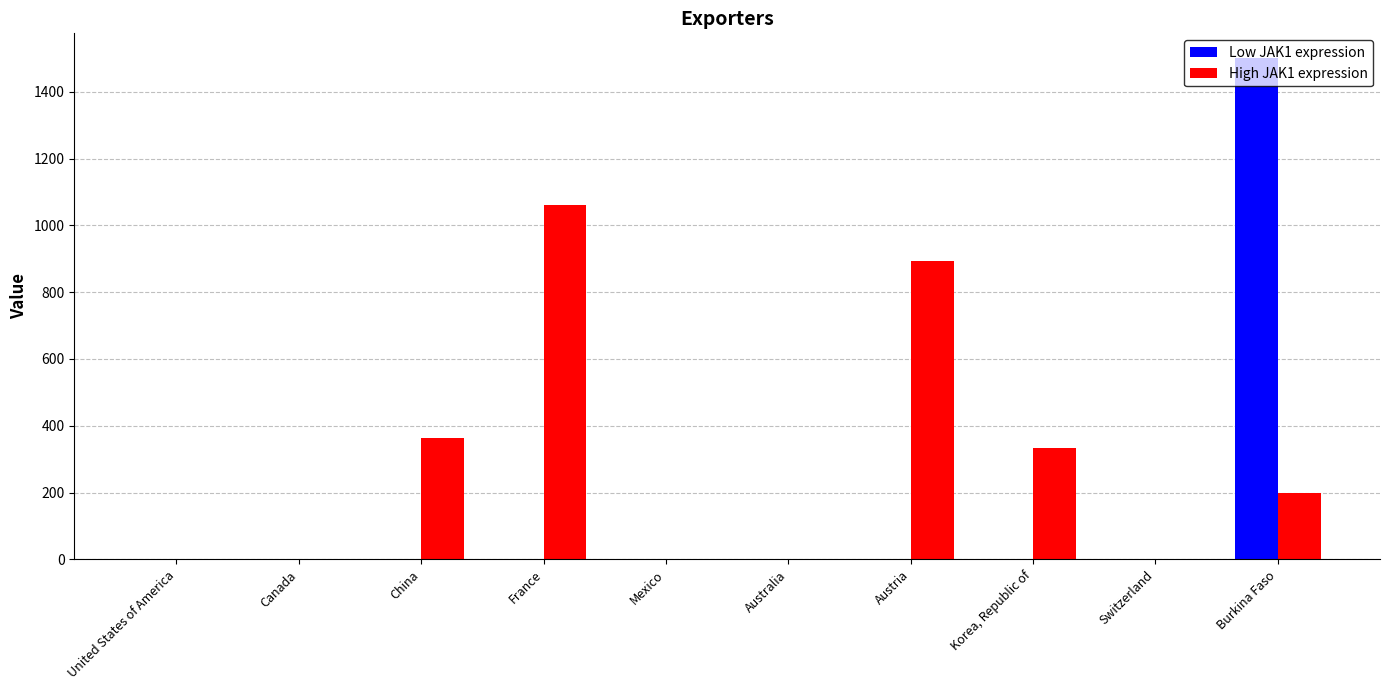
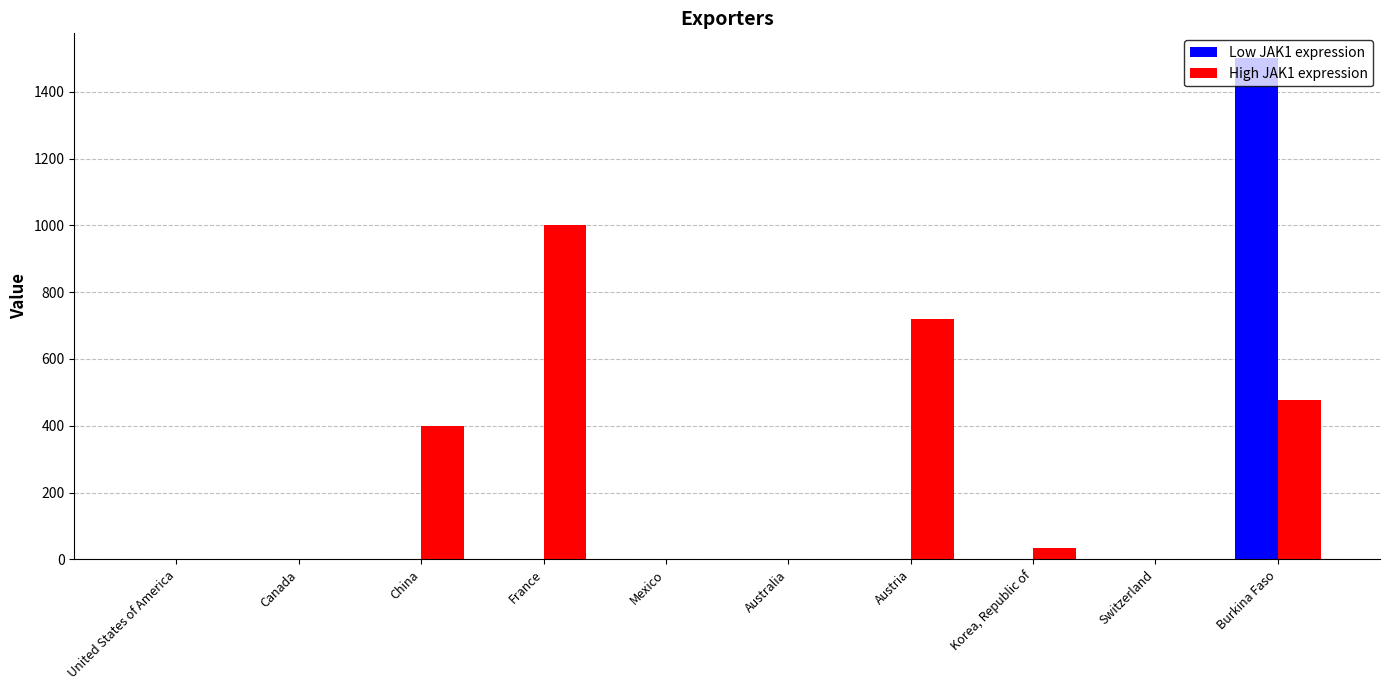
  {
    "Low JAK1 expression": {
      "United States of America": 0,
      "Canada": 0,
      "China": 0,
      "France": 0,
      "Mexico": 0,
      "Australia": 0,
      "Austria": 0,
      "Korea, Republic of": 0,
      "Switzerland": 0
    },
    "High JAK1 expression": {
      "United States of America": 0,
      "Canada": 0,
-     "China": 360,
-     "France": 1060,
+     "China": 400,
+     "France": 1000,
      "Mexico": 0,
      "Australia": 0,
-     "Austria": 890,
-     "Korea, Republic of": 330,
+     "Austria": 720,
+     "Korea, Republic of": 30,
      "Switzerland": 0,
-     "Burkina Faso": 200
+     "Burkina Faso": 480
    }
  }
